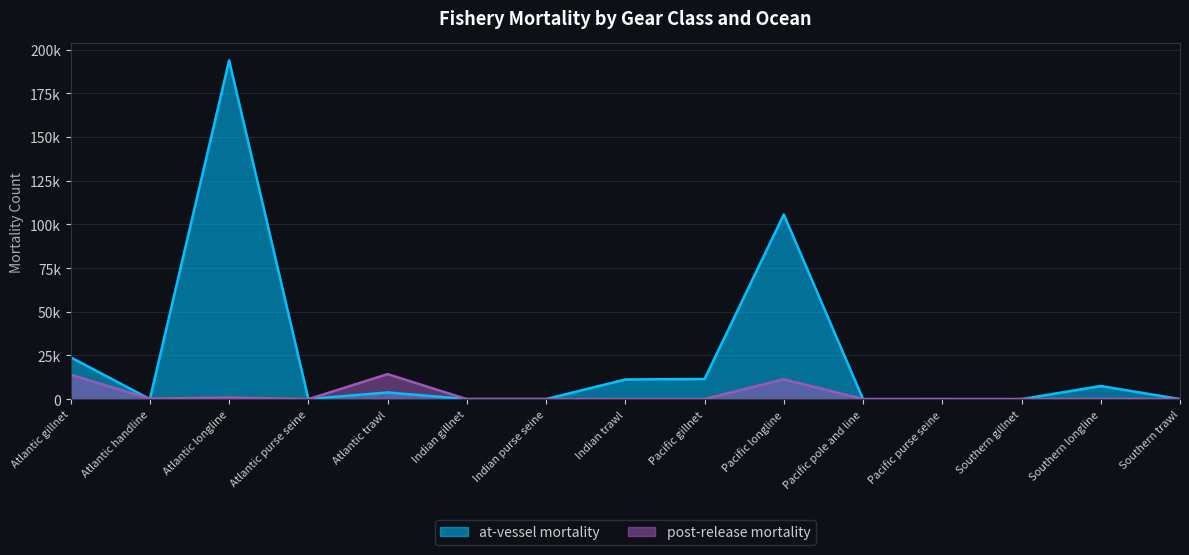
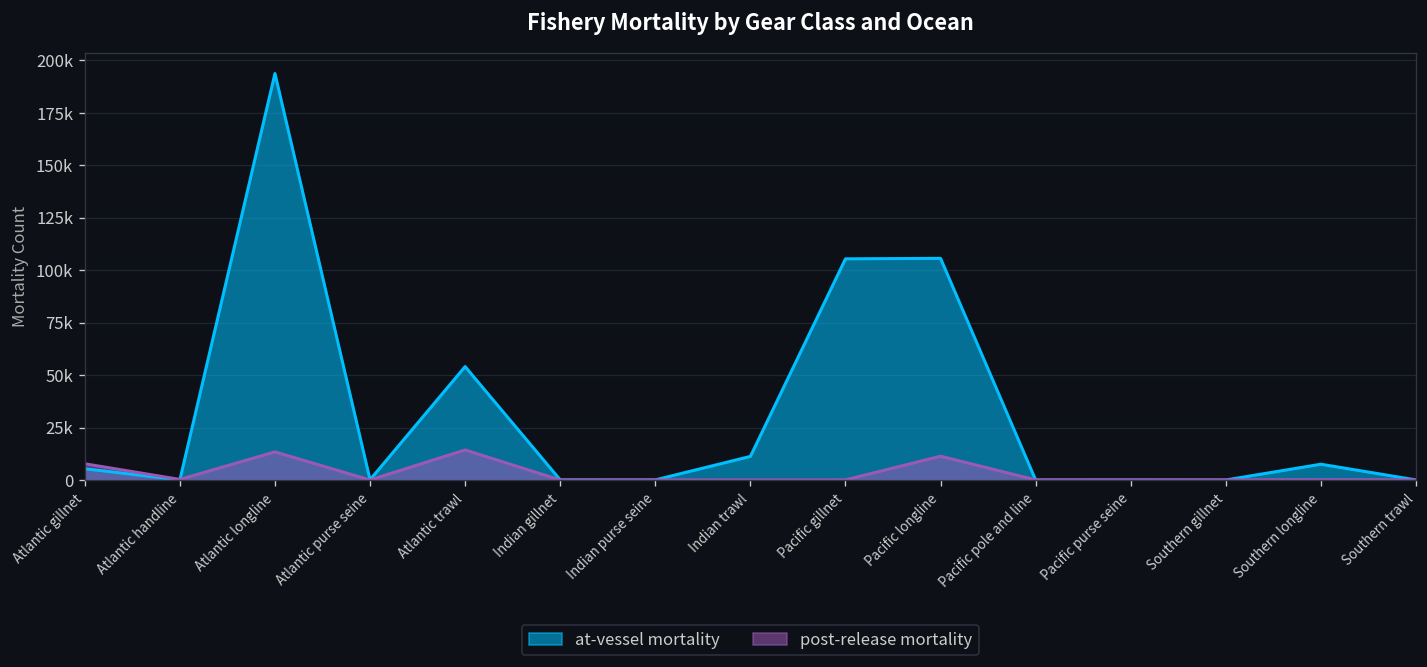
  {
    "at-vessel mortality": {
-     "Atlantic gillnet": 24000,
+     "Atlantic gillnet": 5000,
      "Atlantic longline": 194000,
-     "Atlantic trawl": 4000,
+     "Atlantic trawl": 54000,
      "Indian trawl": 11000,
-     "Pacific gillnet": 12000,
+     "Pacific gillnet": 105000,
      "Pacific longline": 106000,
      "Southern longline": 8000
    },
    "post-release mortality": {
-     "Atlantic gillnet": 14000,
-     "Atlantic longline": 1000,
+     "Atlantic gillnet": 8000,
+     "Atlantic longline": 13000,
      "Atlantic trawl": 14000,
      "Indian trawl": 0,
      "Pacific gillnet": 0,
      "Pacific longline": 11000,
      "Southern longline": 0
    }
  }
